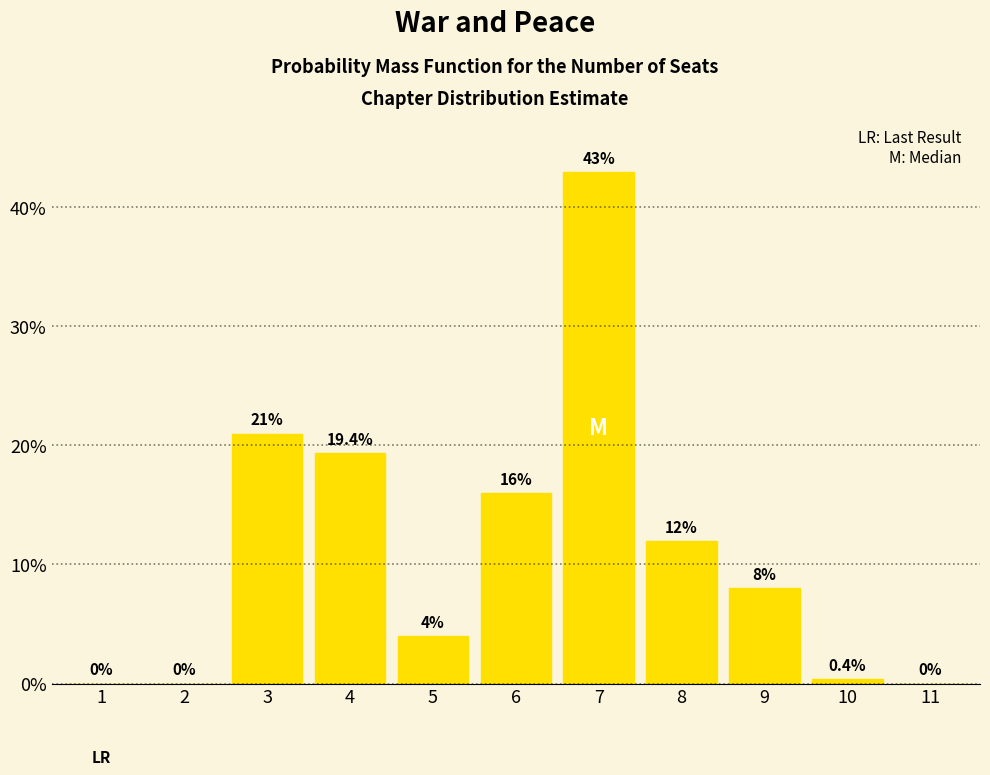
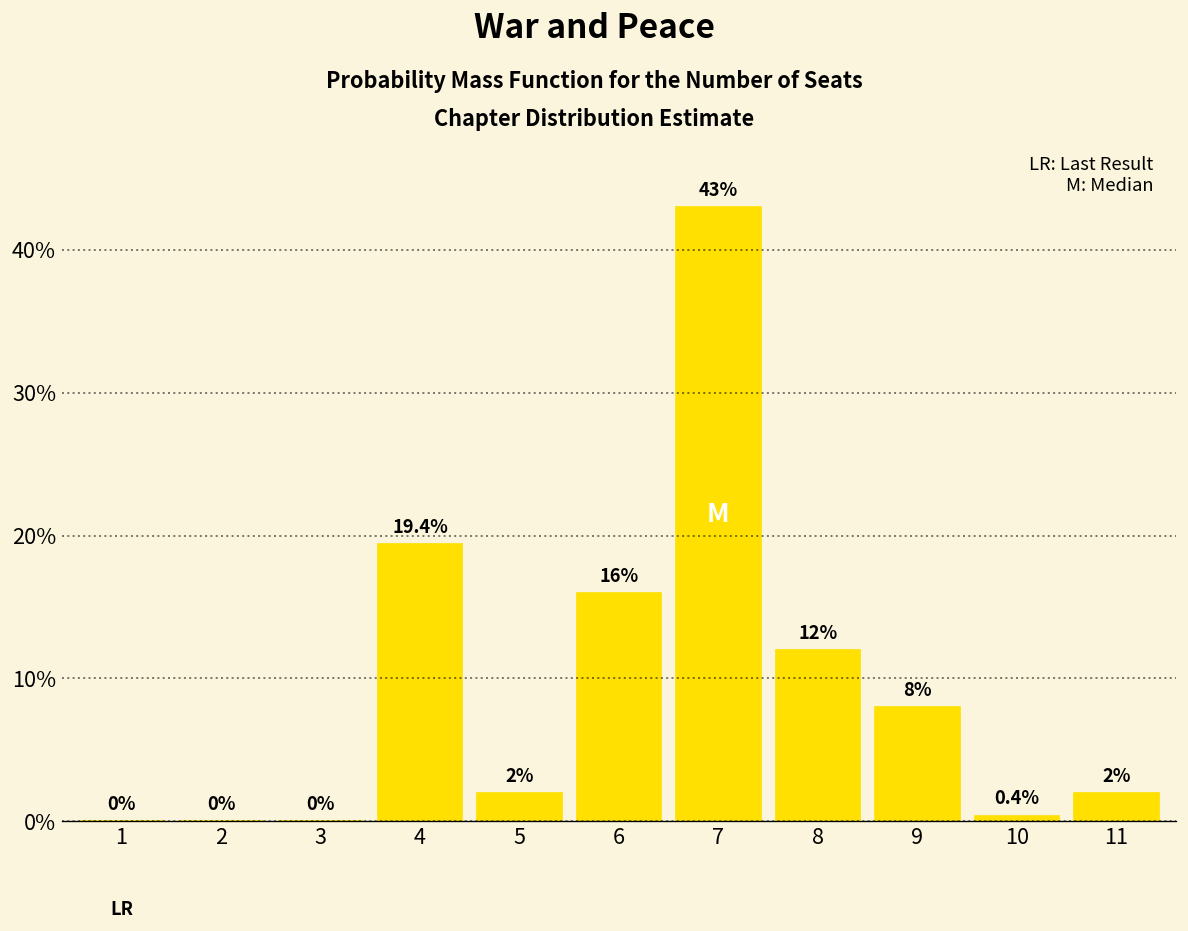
  {
    "1": "0%",
    "2": "0%",
-   "3": "21%",
+   "3": "0%",
    "4": "19.4%",
-   "5": "4%",
+   "5": "2%",
    "6": "16%",
    "7": "43%",
    "8": "12%",
    "9": "8%",
    "10": "0.4%",
-   "11": "0%"
+   "11": "2%"
  }
